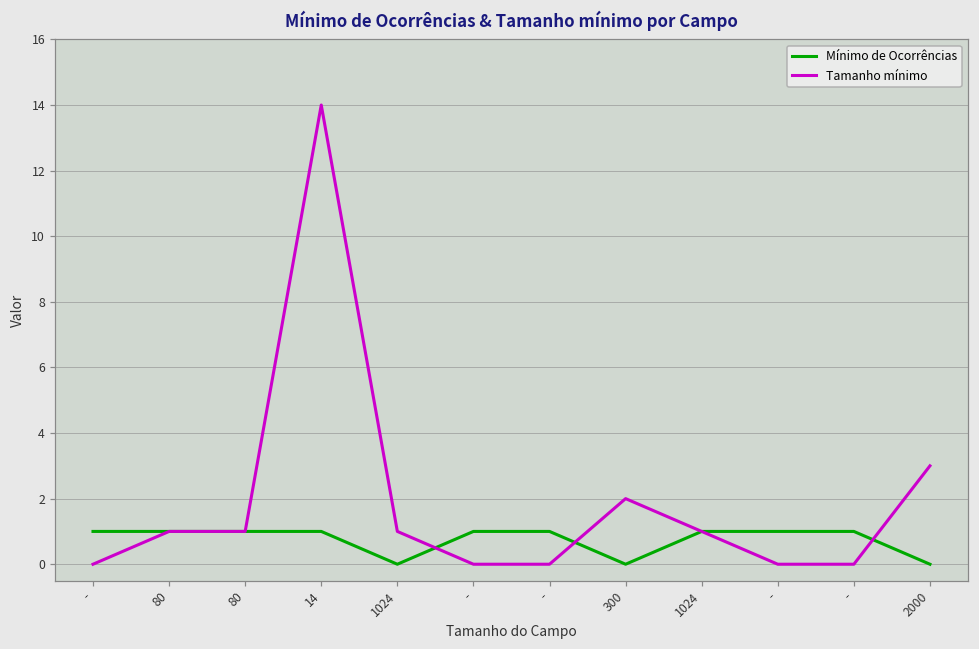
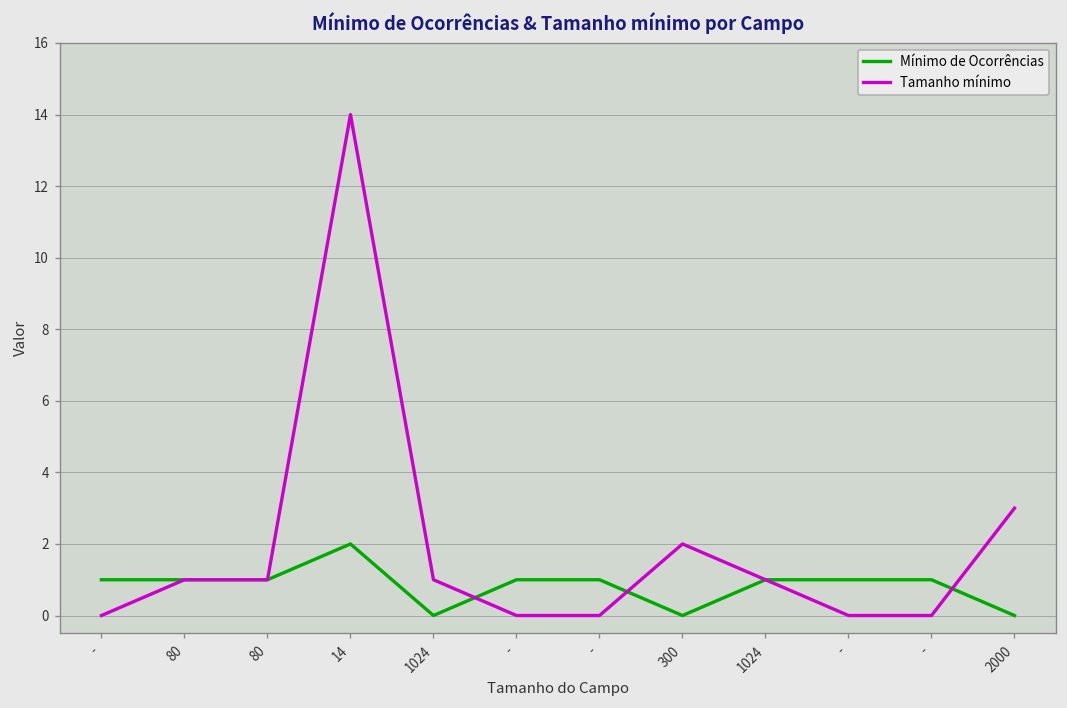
  {
    "Mínimo de Ocorrências": {
-     "14": 1,
+     "14": 2,
      "300": 0,
      "2000": 0
    },
    "Tamanho mínimo": {
      "14": 14,
      "300": 2,
      "2000": 3
    }
  }
